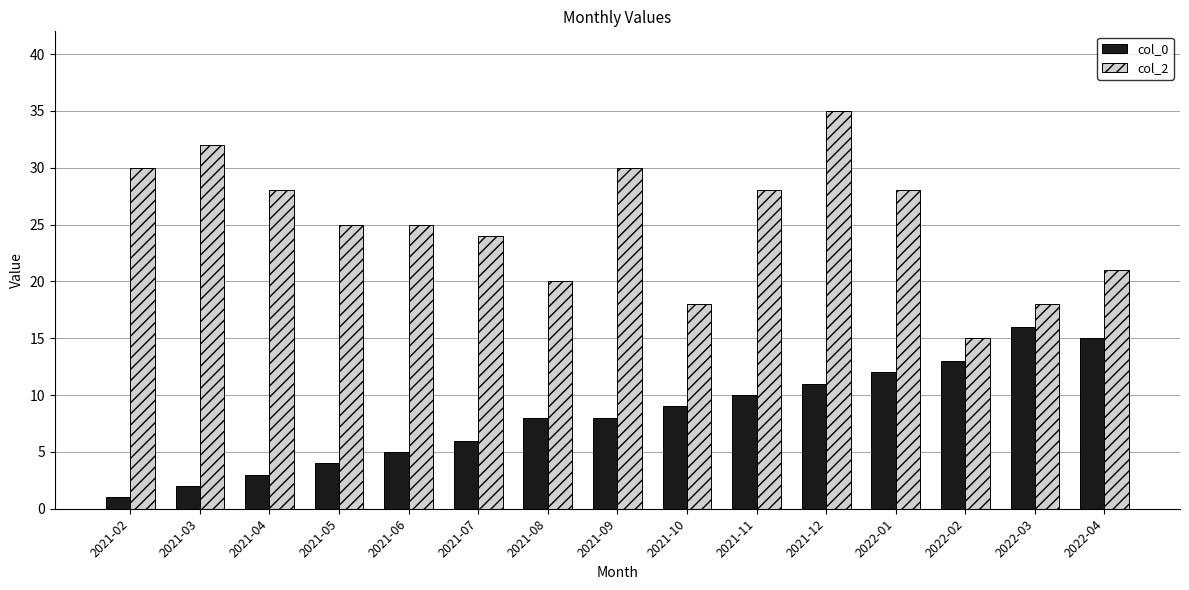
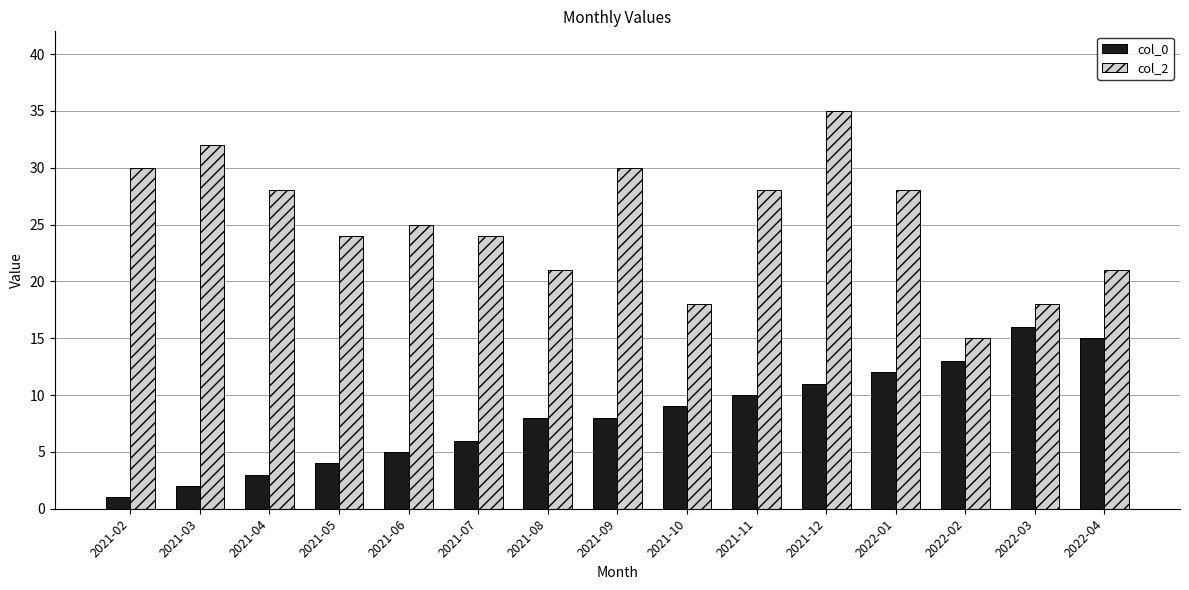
  {
    "col_0": {
      "2021-02": 1,
      "2021-03": 2,
      "2021-04": 3,
      "2021-05": 4,
      "2021-06": 5,
      "2021-07": 6,
      "2021-08": 8,
      "2021-09": 8,
      "2021-10": 9,
      "2021-11": 10,
      "2021-12": 11,
      "2022-01": 12,
      "2022-02": 13,
      "2022-03": 16,
      "2022-04": 15
    },
    "col_2": {
      "2021-02": 30,
      "2021-03": 32,
      "2021-04": 28,
-     "2021-05": 25,
+     "2021-05": 24,
      "2021-06": 25,
      "2021-07": 24,
-     "2021-08": 20,
+     "2021-08": 21,
      "2021-09": 30,
      "2021-10": 18,
      "2021-11": 28,
      "2021-12": 35,
      "2022-01": 28,
      "2022-02": 15,
      "2022-03": 18,
      "2022-04": 21
    }
  }
